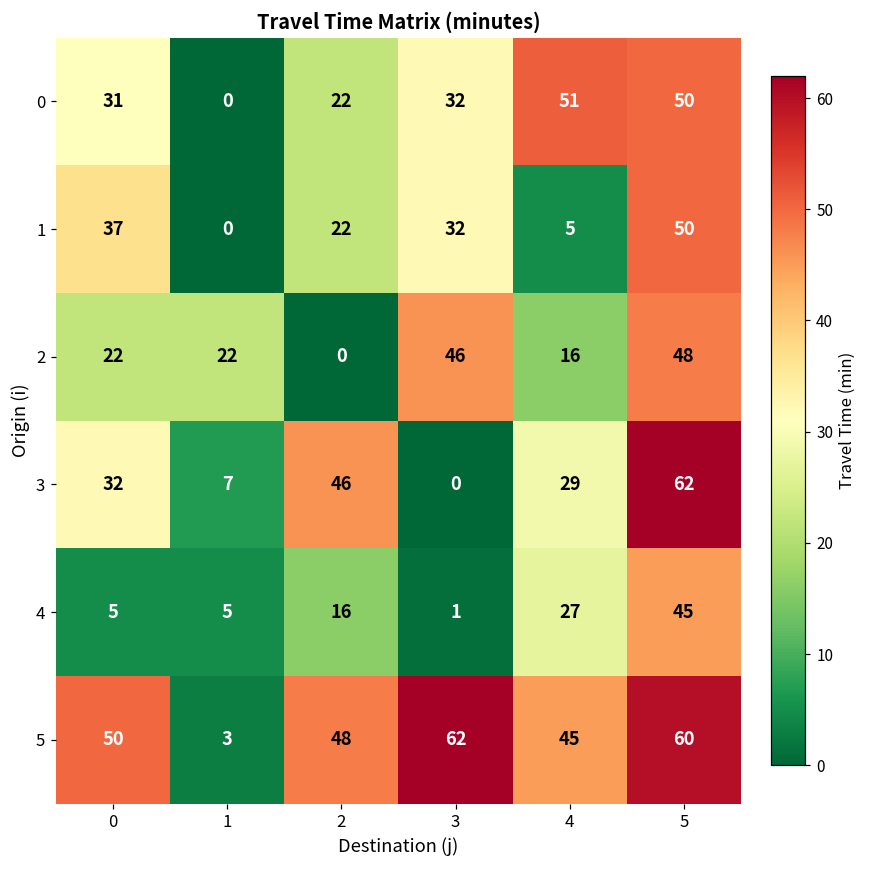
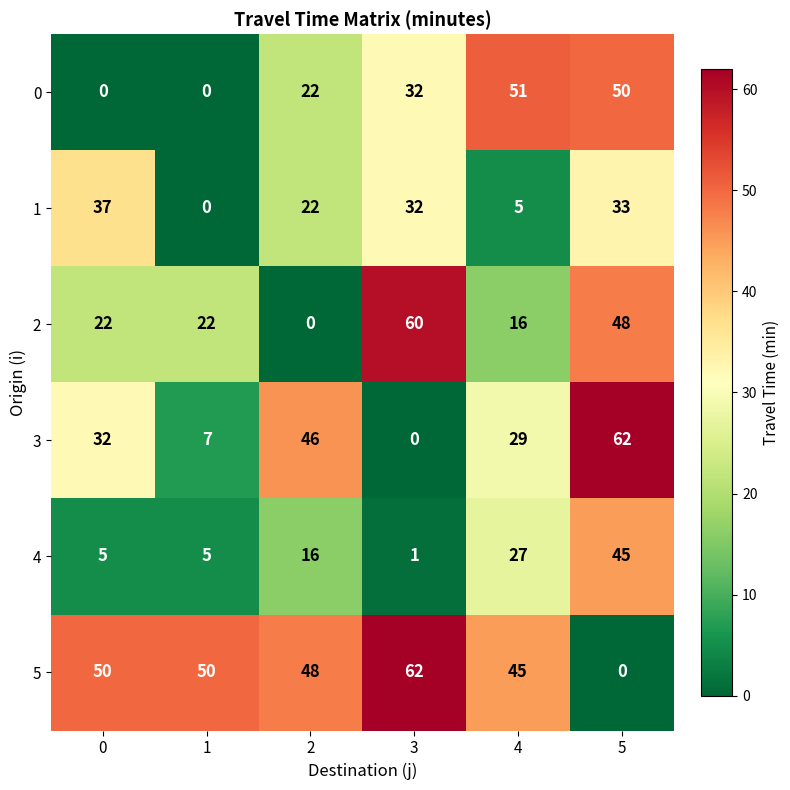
  {
    "0": {
-     "0": 31,
+     "0": 0,
      "1": 0,
      "2": 22,
      "3": 32,
      "4": 51,
      "5": 50
    },
    "1": {
      "0": 37,
      "1": 0,
      "2": 22,
      "3": 32,
      "4": 5,
-     "5": 50
+     "5": 33
    },
    "2": {
      "0": 22,
      "1": 22,
      "2": 0,
-     "3": 46,
+     "3": 60,
      "4": 16,
      "5": 48
    },
    "3": {
      "0": 32,
      "1": 7,
      "2": 46,
      "3": 0,
      "4": 29,
      "5": 62
    },
    "4": {
      "0": 5,
      "1": 5,
      "2": 16,
      "3": 1,
      "4": 27,
      "5": 45
    },
    "5": {
      "0": 50,
-     "1": 3,
+     "1": 50,
      "2": 48,
      "3": 62,
      "4": 45,
-     "5": 60
+     "5": 0
    }
  }
